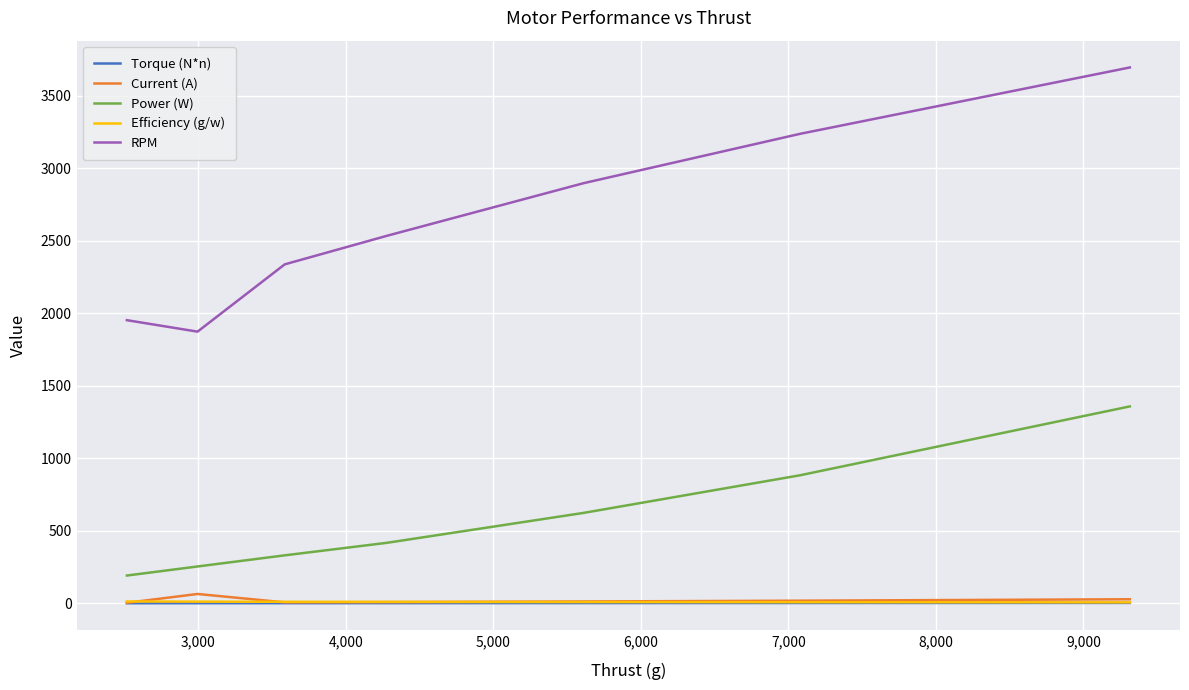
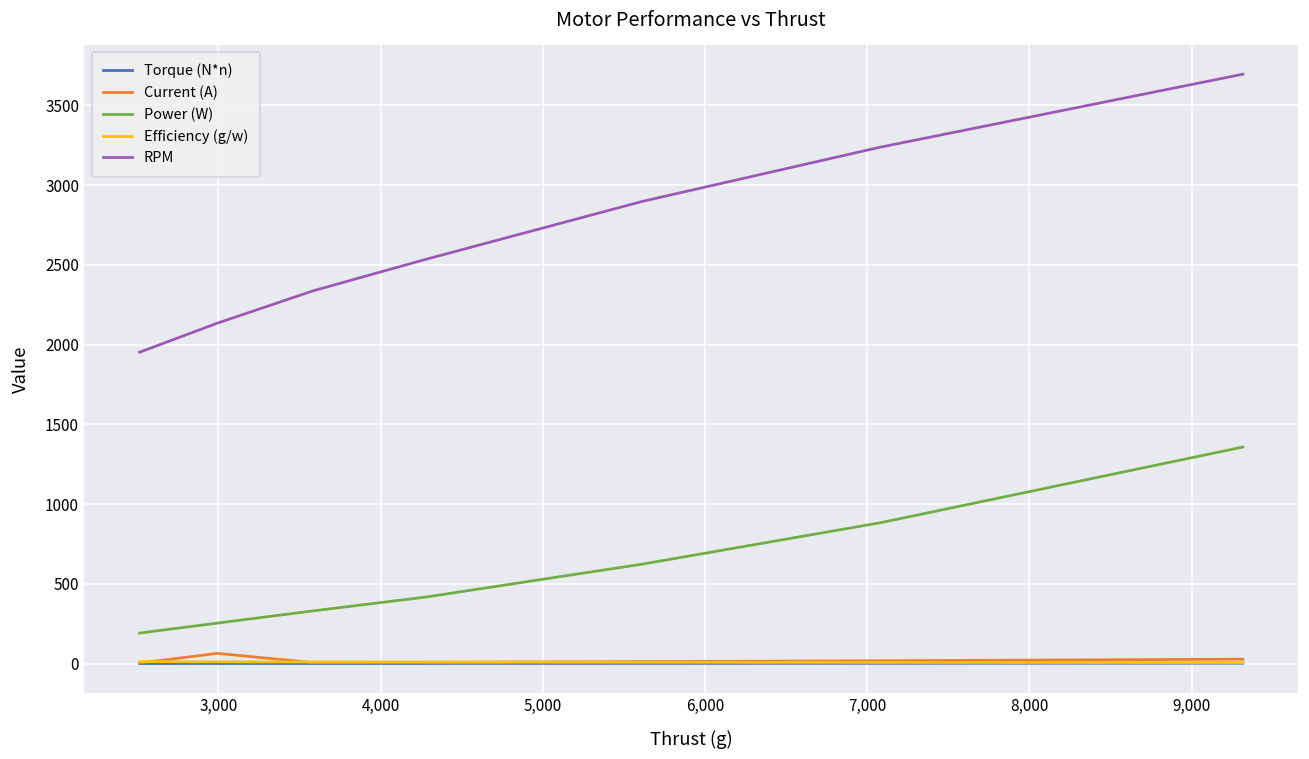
  {
    "Current (A)": {
      "3,000": 60
    },
    "Power (W)": {
      "3,000": 250
    },
    "RPM": {
-     "3,000": 1870
+     "3,000": 2140
    }
  }
